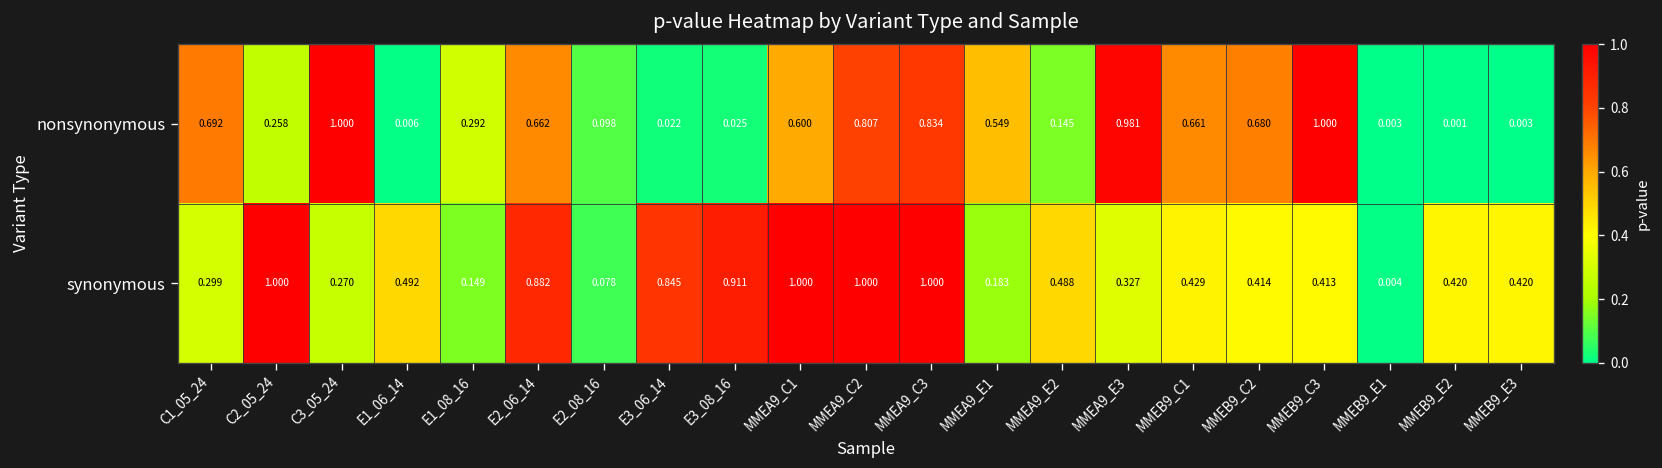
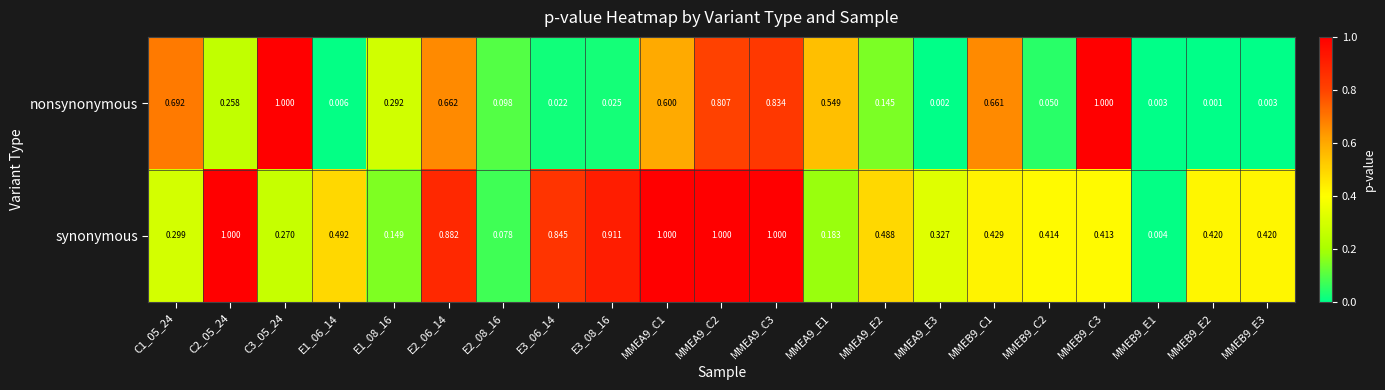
  {
    "nonsynonymous": {
      "C1_05_24": 0.692,
      "C2_05_24": 0.258,
      "C3_05_24": 1.000,
      "E1_06_14": 0.006,
      "E1_08_16": 0.292,
      "E2_06_14": 0.662,
      "E2_08_16": 0.098,
      "E3_06_14": 0.022,
      "E3_08_16": 0.025,
      "MMEA9_C1": 0.600,
      "MMEA9_C2": 0.807,
      "MMEA9_C3": 0.834,
      "MMEA9_E1": 0.549,
      "MMEA9_E2": 0.145,
-     "MMEA9_E3": 0.981,
+     "MMEA9_E3": 0.002,
      "MMEB9_C1": 0.661,
-     "MMEB9_C2": 0.680,
+     "MMEB9_C2": 0.050,
      "MMEB9_C3": 1.000,
      "MMEB9_E1": 0.003,
      "MMEB9_E2": 0.001,
      "MMEB9_E3": 0.003
    },
    "synonymous": {
      "C1_05_24": 0.299,
      "C2_05_24": 1.000,
      "C3_05_24": 0.270,
      "E1_06_14": 0.492,
      "E1_08_16": 0.149,
      "E2_06_14": 0.882,
      "E2_08_16": 0.078,
      "E3_06_14": 0.845,
      "E3_08_16": 0.911,
      "MMEA9_C1": 1.000,
      "MMEA9_C2": 1.000,
      "MMEA9_C3": 1.000,
      "MMEA9_E1": 0.183,
      "MMEA9_E2": 0.488,
      "MMEA9_E3": 0.327,
      "MMEB9_C1": 0.429,
      "MMEB9_C2": 0.414,
      "MMEB9_C3": 0.413,
      "MMEB9_E1": 0.004,
      "MMEB9_E2": 0.420,
      "MMEB9_E3": 0.420
    }
  }
